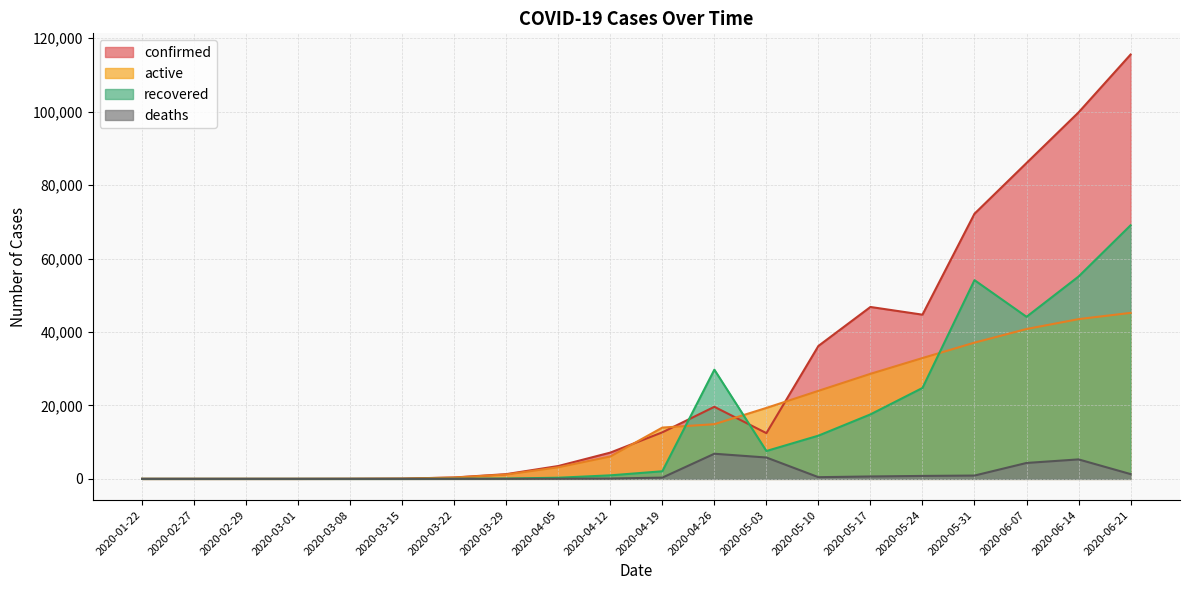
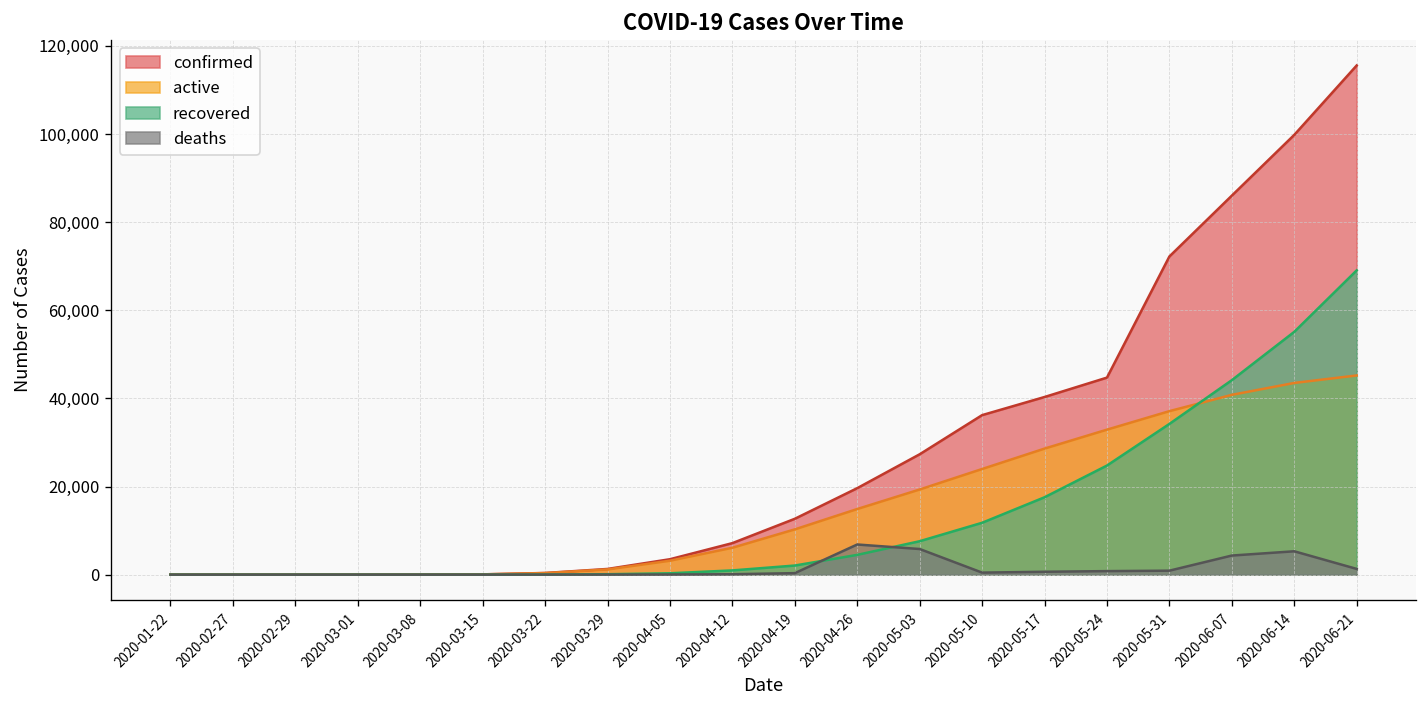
  {
    "confirmed": {
      "2020-04-12": "7,000",
      "2020-04-19": "13,000",
      "2020-04-26": "20,000",
-     "2020-05-03": "12,000",
+     "2020-05-03": "27,000",
      "2020-05-10": "36,000",
-     "2020-05-17": "47,000",
+     "2020-05-17": "40,000",
      "2020-05-24": "45,000",
      "2020-05-31": "72,000",
      "2020-06-07": "86,000",
      "2020-06-14": "100,000",
      "2020-06-21": "116,000"
    },
    "active": {
      "2020-04-12": "6,000",
-     "2020-04-19": "14,000",
+     "2020-04-19": "10,000",
      "2020-04-26": "15,000",
      "2020-05-03": "19,000",
      "2020-05-10": "24,000",
      "2020-05-17": "29,000",
      "2020-05-24": "33,000",
      "2020-05-31": "37,000",
      "2020-06-07": "41,000",
      "2020-06-14": "44,000",
      "2020-06-21": "45,000"
    },
    "recovered": {
      "2020-04-12": "1,000",
      "2020-04-19": "2,000",
-     "2020-04-26": "30,000",
+     "2020-04-26": "4,000",
      "2020-05-03": "8,000",
      "2020-05-10": "12,000",
      "2020-05-17": "18,000",
      "2020-05-24": "25,000",
-     "2020-05-31": "54,000",
+     "2020-05-31": "34,000",
      "2020-06-07": "44,000",
      "2020-06-14": "55,000",
      "2020-06-21": "69,000"
    },
    "deaths": {
      "2020-04-12": "0",
      "2020-04-19": "0",
      "2020-04-26": "7,000",
      "2020-05-03": "6,000",
      "2020-05-10": "0",
      "2020-05-17": "1,000",
      "2020-05-24": "1,000",
      "2020-05-31": "1,000",
      "2020-06-07": "4,000",
      "2020-06-14": "5,000",
      "2020-06-21": "1,000"
    }
  }
